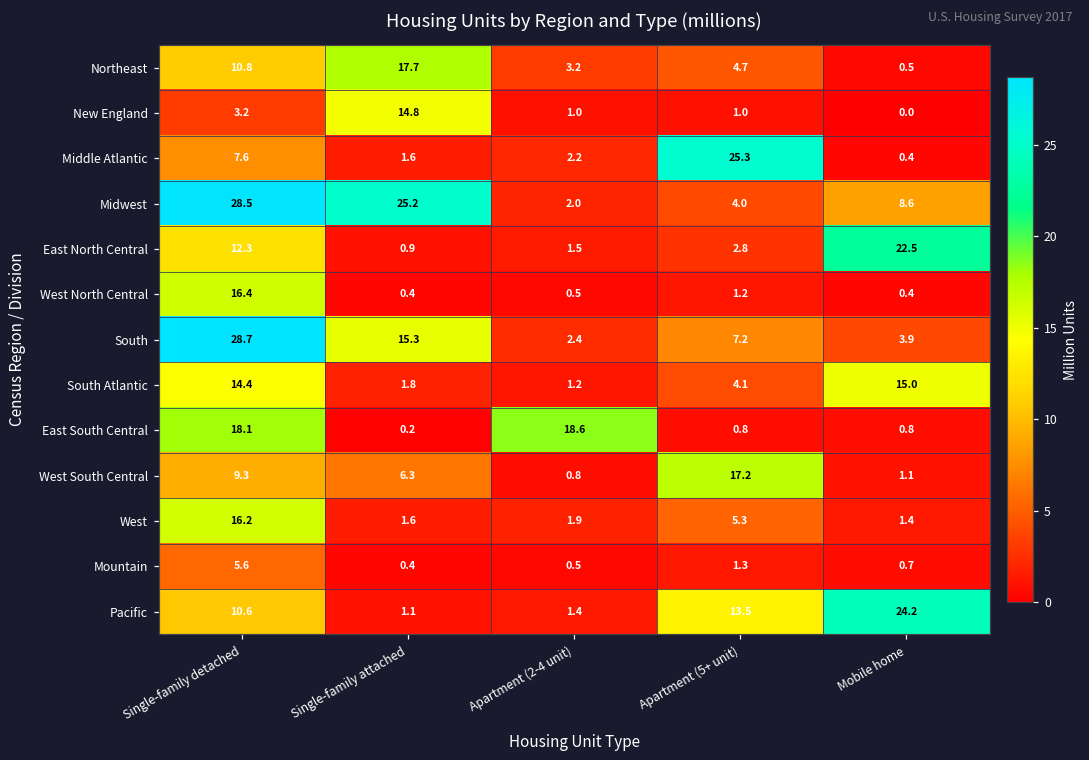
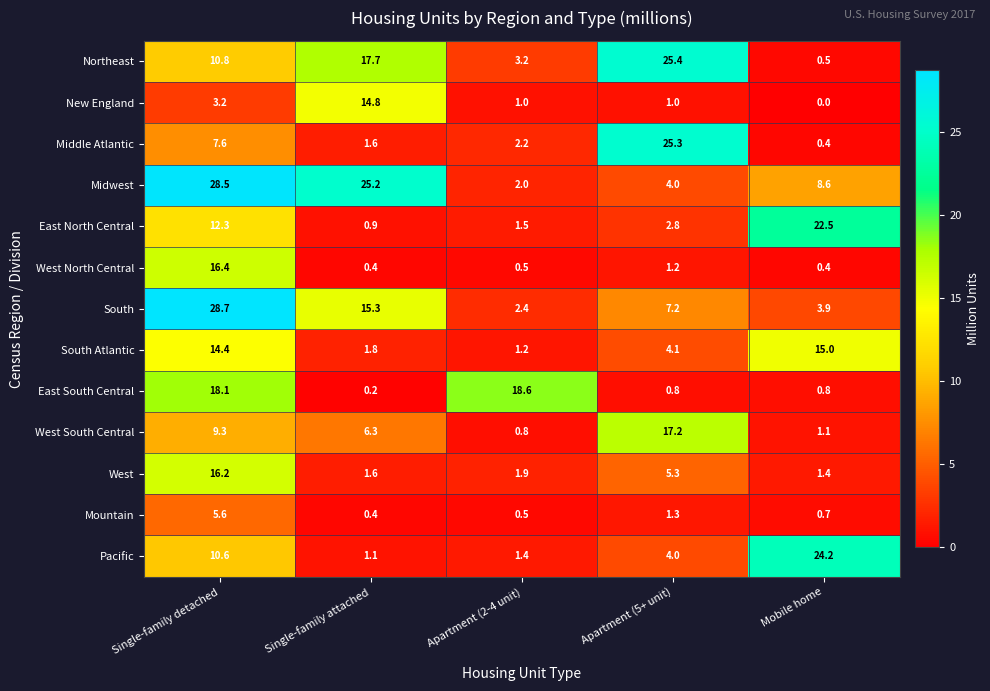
  {
    "Northeast": {
      "Single-family detached": 10.8,
      "Single-family attached": 17.7,
      "Apartment (2-4 unit)": 3.2,
-     "Apartment (5+ unit)": 4.7,
+     "Apartment (5+ unit)": 25.4,
      "Mobile home": 0.5
    },
    "New England": {
      "Single-family detached": 3.2,
      "Single-family attached": 14.8,
      "Apartment (2-4 unit)": 1.0,
      "Apartment (5+ unit)": 1.0,
      "Mobile home": 0.0
    },
    "Middle Atlantic": {
      "Single-family detached": 7.6,
      "Single-family attached": 1.6,
      "Apartment (2-4 unit)": 2.2,
      "Apartment (5+ unit)": 25.3,
      "Mobile home": 0.4
    },
    "Midwest": {
      "Single-family detached": 28.5,
      "Single-family attached": 25.2,
      "Apartment (2-4 unit)": 2.0,
      "Apartment (5+ unit)": 4.0,
      "Mobile home": 8.6
    },
    "East North Central": {
      "Single-family detached": 12.3,
      "Single-family attached": 0.9,
      "Apartment (2-4 unit)": 1.5,
      "Apartment (5+ unit)": 2.8,
      "Mobile home": 22.5
    },
    "West North Central": {
      "Single-family detached": 16.4,
      "Single-family attached": 0.4,
      "Apartment (2-4 unit)": 0.5,
      "Apartment (5+ unit)": 1.2,
      "Mobile home": 0.4
    },
    "South": {
      "Single-family detached": 28.7,
      "Single-family attached": 15.3,
      "Apartment (2-4 unit)": 2.4,
      "Apartment (5+ unit)": 7.2,
      "Mobile home": 3.9
    },
    "South Atlantic": {
      "Single-family detached": 14.4,
      "Single-family attached": 1.8,
      "Apartment (2-4 unit)": 1.2,
      "Apartment (5+ unit)": 4.1,
      "Mobile home": 15.0
    },
    "East South Central": {
      "Single-family detached": 18.1,
      "Single-family attached": 0.2,
      "Apartment (2-4 unit)": 18.6,
      "Apartment (5+ unit)": 0.8,
      "Mobile home": 0.8
    },
    "West South Central": {
      "Single-family detached": 9.3,
      "Single-family attached": 6.3,
      "Apartment (2-4 unit)": 0.8,
      "Apartment (5+ unit)": 17.2,
      "Mobile home": 1.1
    },
    "West": {
      "Single-family detached": 16.2,
      "Single-family attached": 1.6,
      "Apartment (2-4 unit)": 1.9,
      "Apartment (5+ unit)": 5.3,
      "Mobile home": 1.4
    },
    "Mountain": {
      "Single-family detached": 5.6,
      "Single-family attached": 0.4,
      "Apartment (2-4 unit)": 0.5,
      "Apartment (5+ unit)": 1.3,
      "Mobile home": 0.7
    },
    "Pacific": {
      "Single-family detached": 10.6,
      "Single-family attached": 1.1,
      "Apartment (2-4 unit)": 1.4,
-     "Apartment (5+ unit)": 13.5,
+     "Apartment (5+ unit)": 4.0,
      "Mobile home": 24.2
    }
  }
